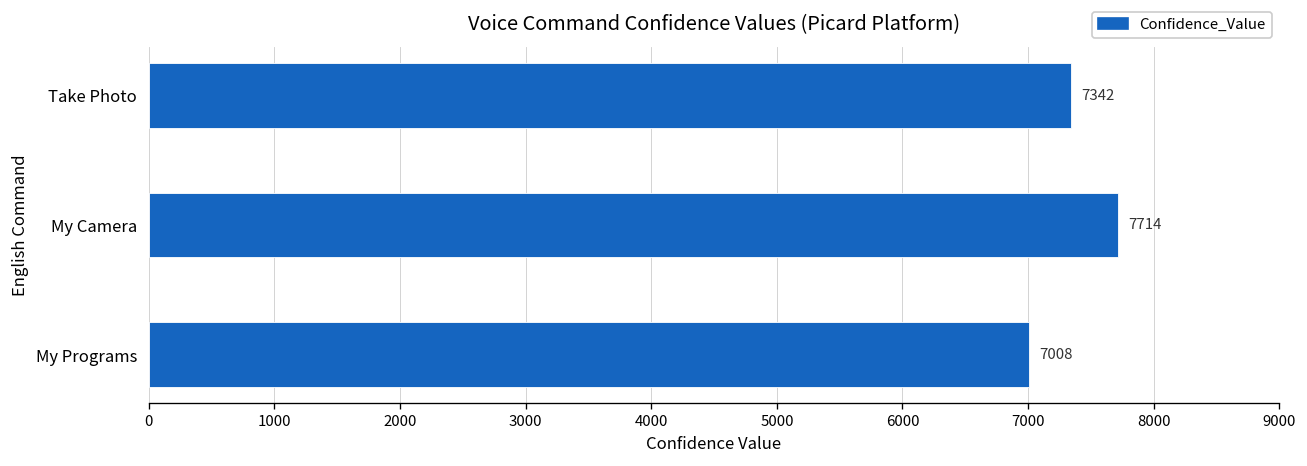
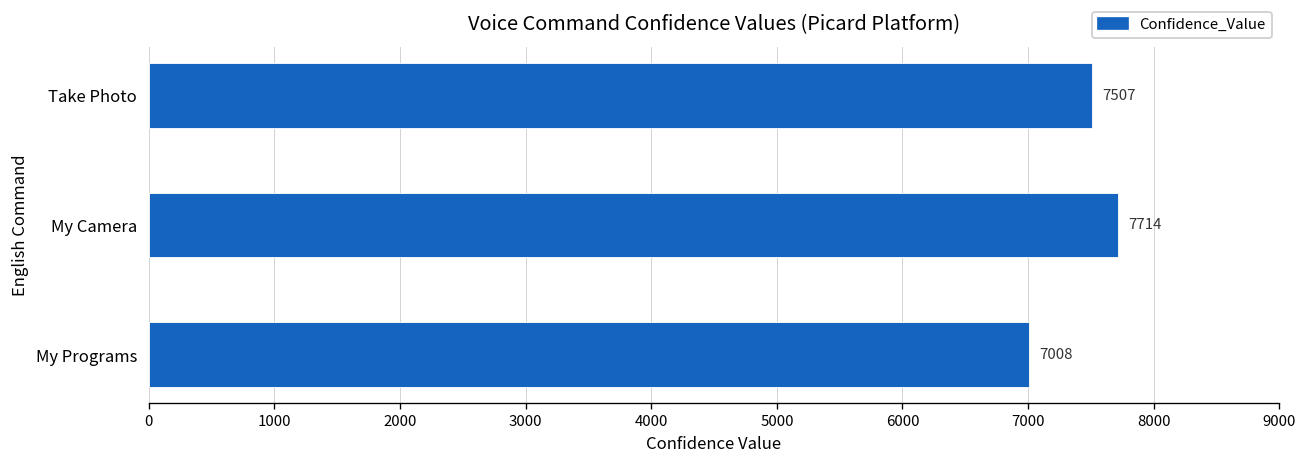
  {
-   "Take Photo": 7342,
+   "Take Photo": 7507,
    "My Camera": 7714,
    "My Programs": 7008
  }
